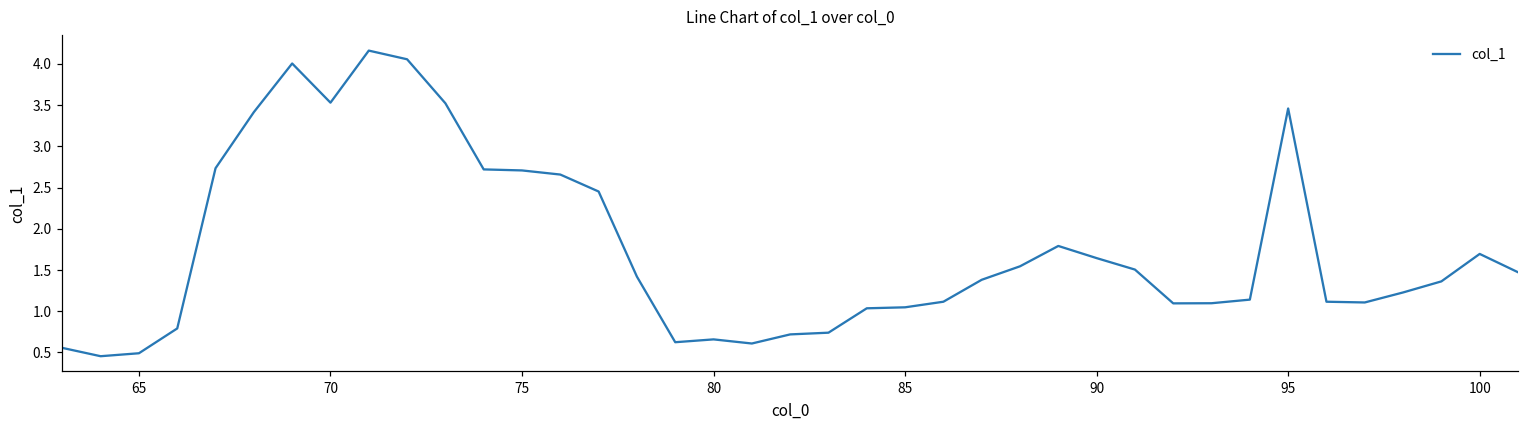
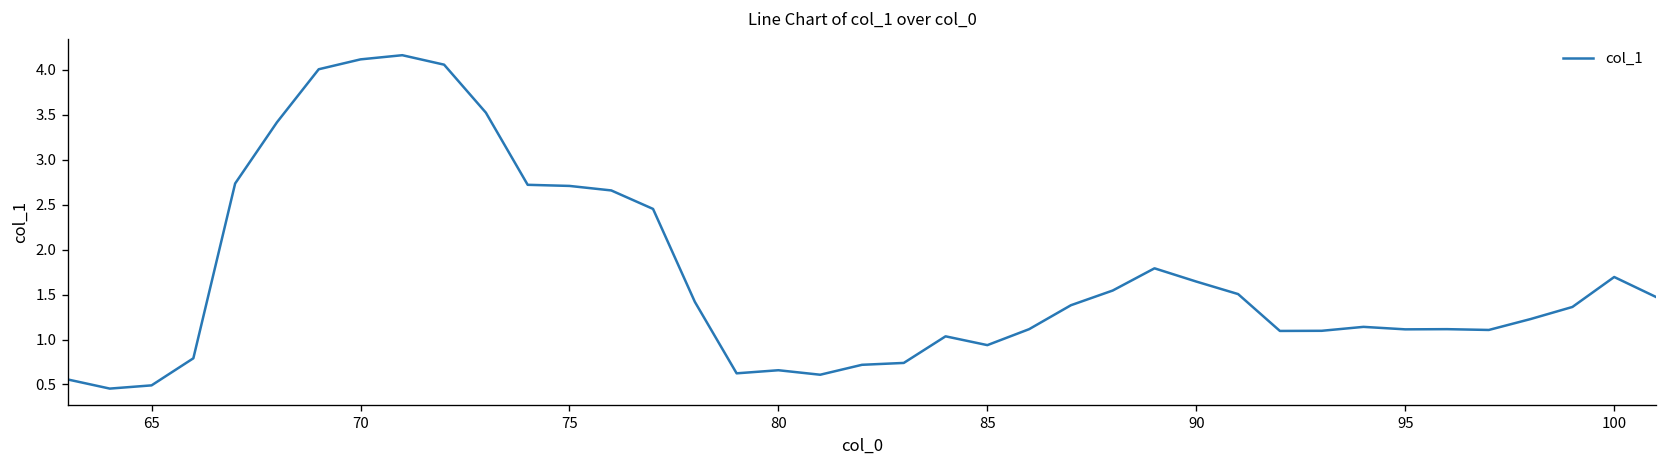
  {
    "65": 0.5,
-   "70": 3.5,
+   "70": 4.1,
    "75": 2.7,
    "80": 0.7,
-   "85": 1.0,
+   "85": 0.9,
    "90": 1.6,
-   "95": 3.5,
+   "95": 1.1,
    "100": 1.7
  }
